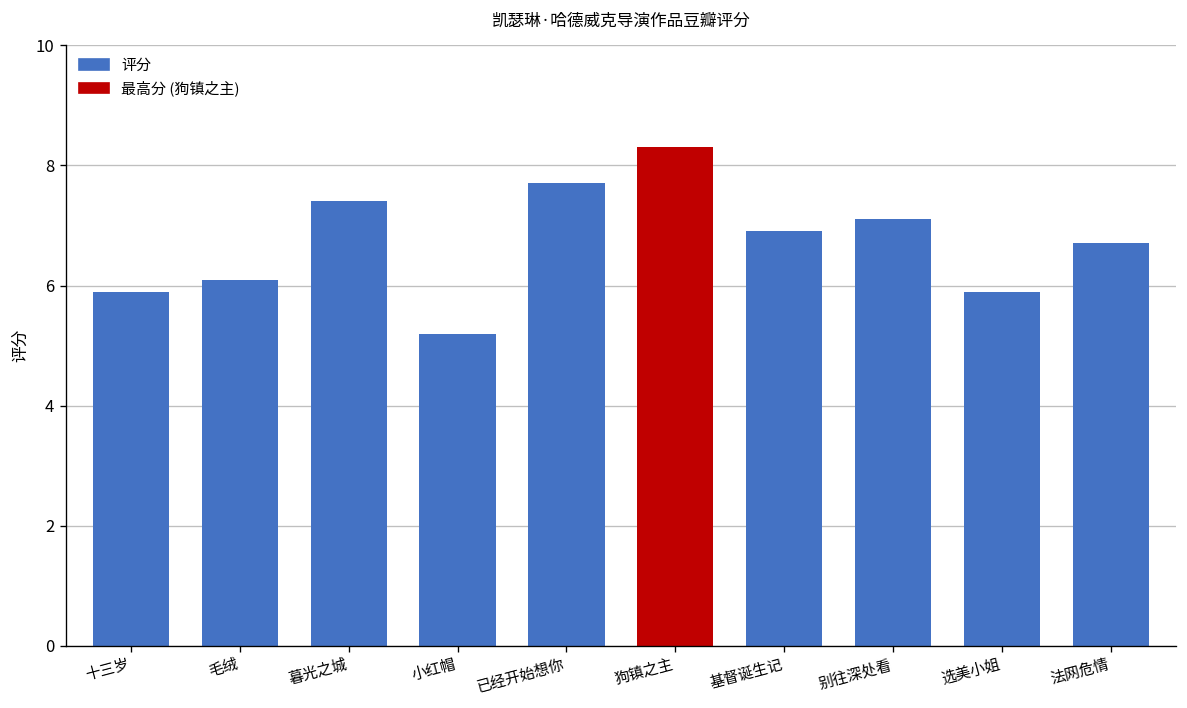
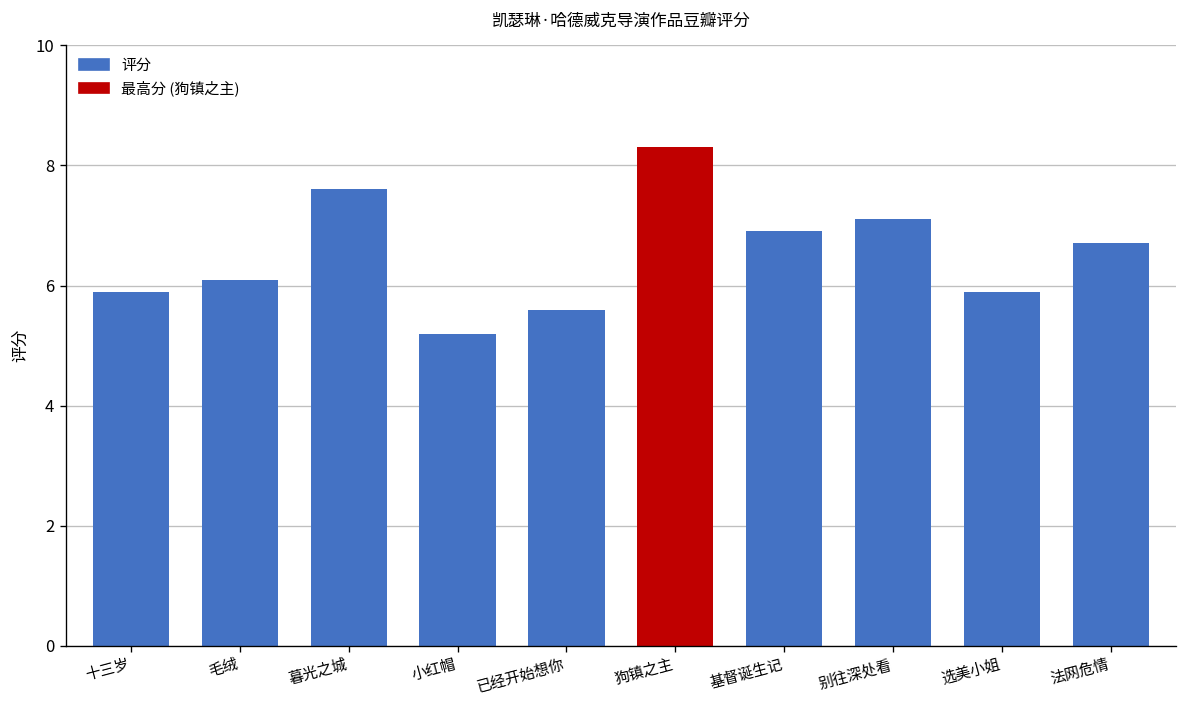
  {
    "十三岁": 5.9,
    "毛绒": 6.1,
-   "暮光之城": 7.4,
+   "暮光之城": 7.6,
    "小红帽": 5.2,
-   "已经开始想你": 7.7,
+   "已经开始想你": 5.6,
    "狗镇之主": 8.3,
    "基督诞生记": 6.9,
    "别往深处看": 7.1,
    "选美小姐": 5.9,
    "法网危情": 6.7
  }
